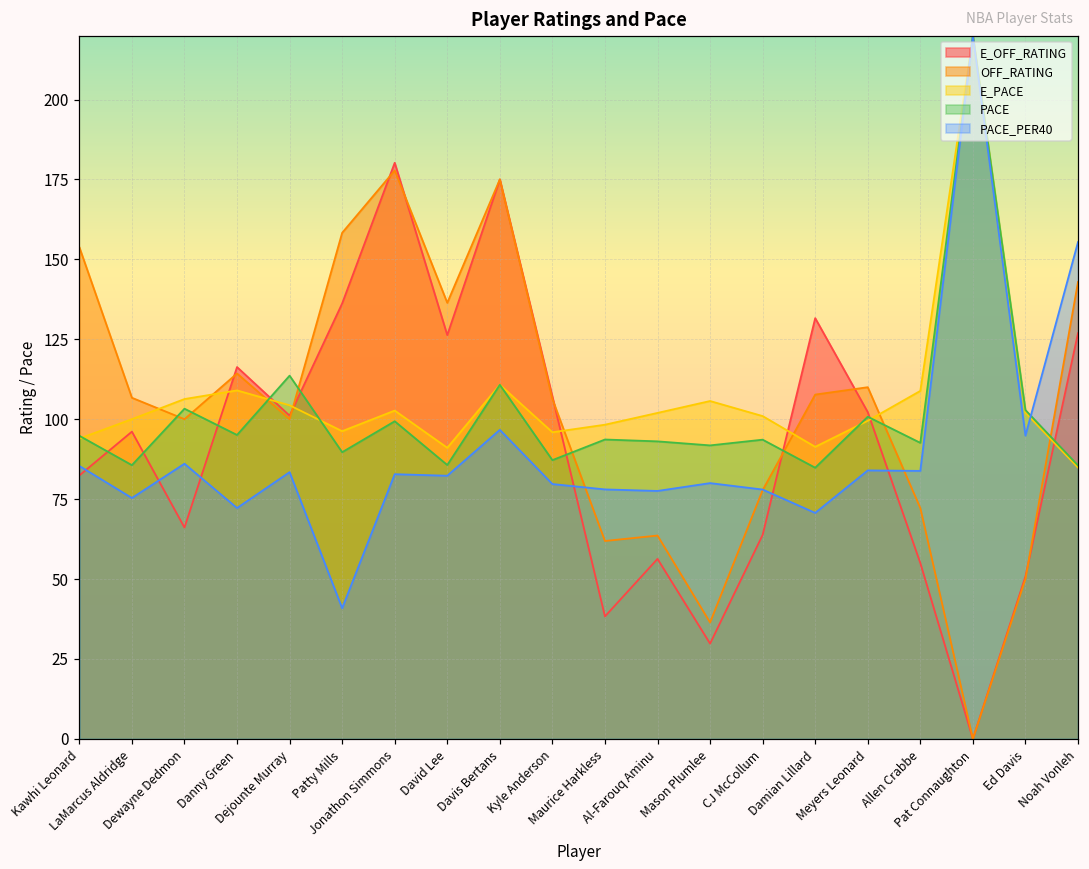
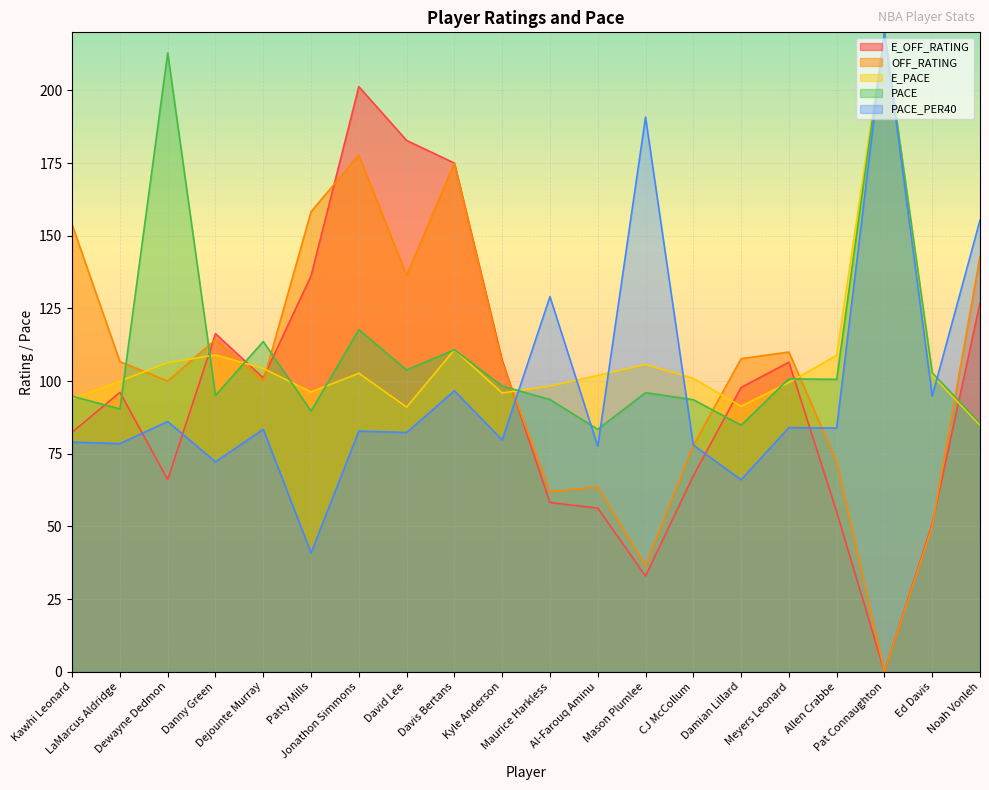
  {
    "E_OFF_RATING": {
      "Kawhi Leonard": 82,
      "LaMarcus Aldridge": 96,
      "Dewayne Dedmon": 66,
      "Danny Green": 116,
      "Dejounte Murray": 101,
      "Patty Mills": 136,
-     "Jonathon Simmons": 180,
-     "David Lee": 126,
-     "Maurice Harkless": 38,
+     "Jonathon Simmons": 201,
+     "David Lee": 183,
+     "Maurice Harkless": 58,
      "Al-Farouq Aminu": 56,
-     "Mason Plumlee": 30,
-     "CJ McCollum": 64,
-     "Damian Lillard": 132,
-     "Meyers Leonard": 102,
+     "Mason Plumlee": 33,
+     "CJ McCollum": 67,
+     "Damian Lillard": 98,
+     "Meyers Leonard": 107,
      "Allen Crabbe": 55,
      "Noah Vonleh": 127
    },
    "PACE": {
-     "LaMarcus Aldridge": 86,
-     "Dewayne Dedmon": 103,
+     "LaMarcus Aldridge": 90,
+     "Dewayne Dedmon": 213,
      "Danny Green": 95,
      "Dejounte Murray": 114,
      "Patty Mills": 90,
-     "Jonathon Simmons": 99,
-     "David Lee": 86,
-     "Kyle Anderson": 87,
+     "Jonathon Simmons": 118,
+     "David Lee": 104,
+     "Kyle Anderson": 98,
      "Maurice Harkless": 94,
-     "Al-Farouq Aminu": 93,
-     "Mason Plumlee": 92,
+     "Al-Farouq Aminu": 83,
+     "Mason Plumlee": 96,
      "CJ McCollum": 94,
      "Damian Lillard": 85,
      "Meyers Leonard": 101,
-     "Allen Crabbe": 93
+     "Allen Crabbe": 101
    },
    "PACE_PER40": {
-     "Kawhi Leonard": 85,
-     "LaMarcus Aldridge": 75,
+     "Kawhi Leonard": 79,
+     "LaMarcus Aldridge": 78,
      "Dewayne Dedmon": 86,
      "Danny Green": 72,
      "Dejounte Murray": 83,
      "Patty Mills": 41,
      "Jonathon Simmons": 83,
      "David Lee": 82,
      "Davis Bertans": 97,
      "Kyle Anderson": 80,
-     "Maurice Harkless": 78,
+     "Maurice Harkless": 129,
      "Al-Farouq Aminu": 78,
-     "Mason Plumlee": 80,
-     "Damian Lillard": 71,
+     "Mason Plumlee": 191,
+     "Damian Lillard": 66,
      "Meyers Leonard": 84,
      "Allen Crabbe": 84,
      "Ed Davis": 95,
      "Noah Vonleh": 155
    }
  }
